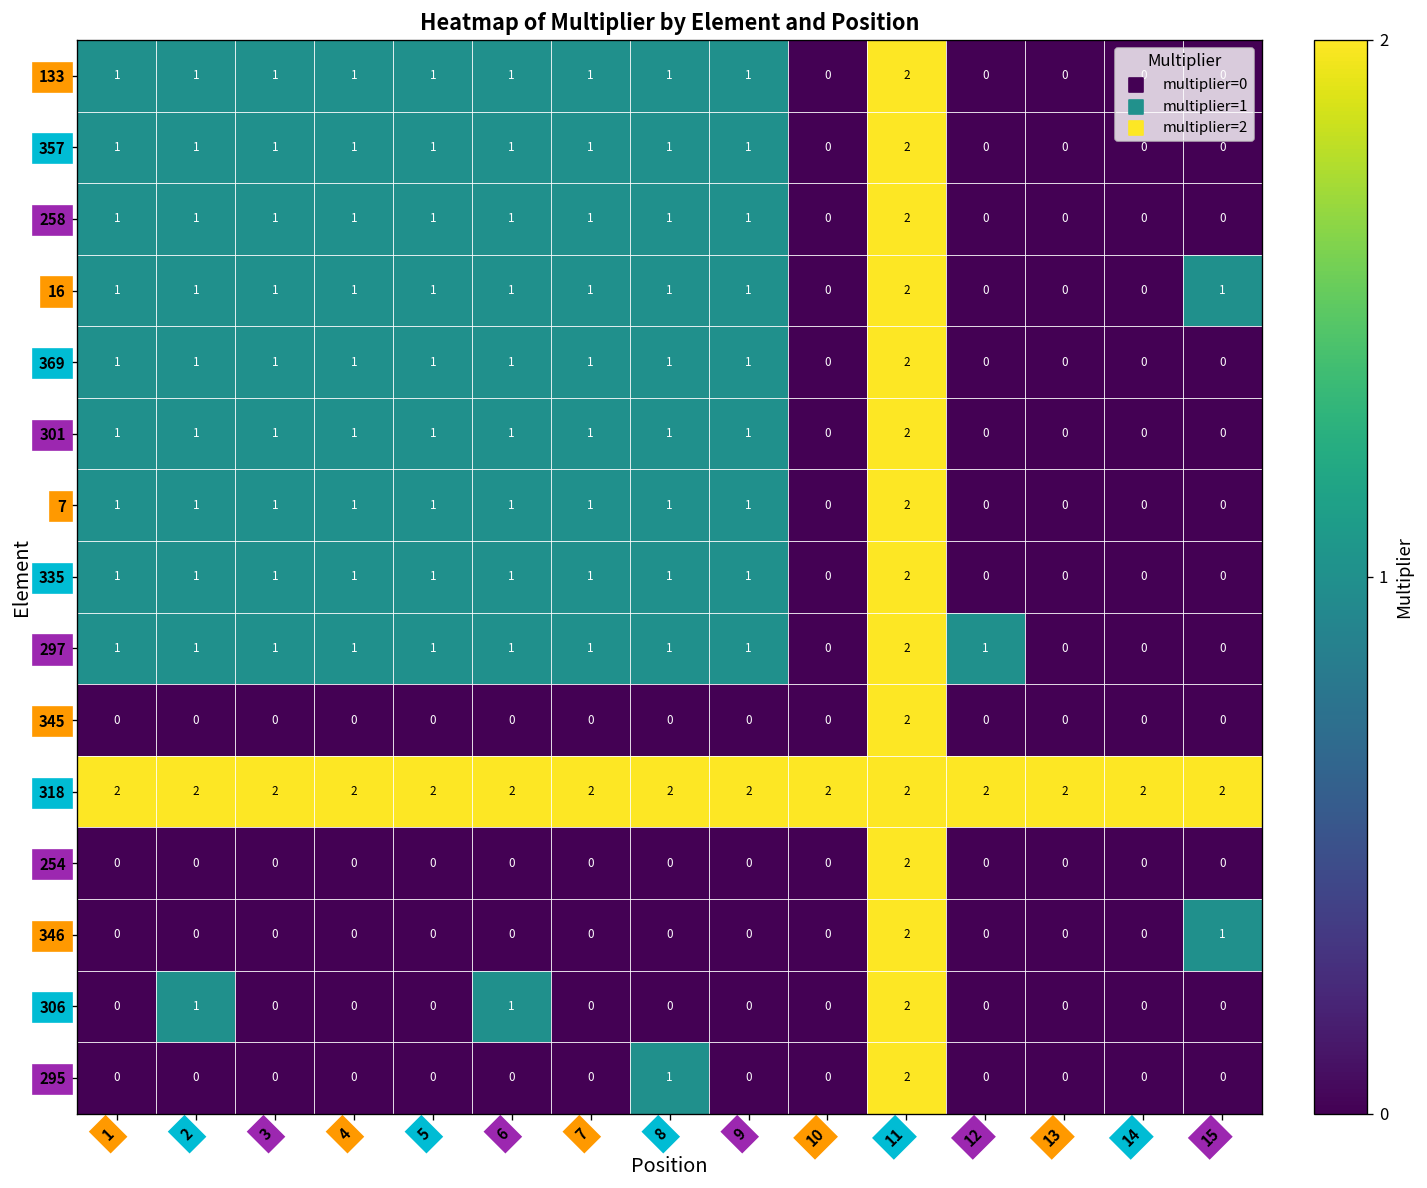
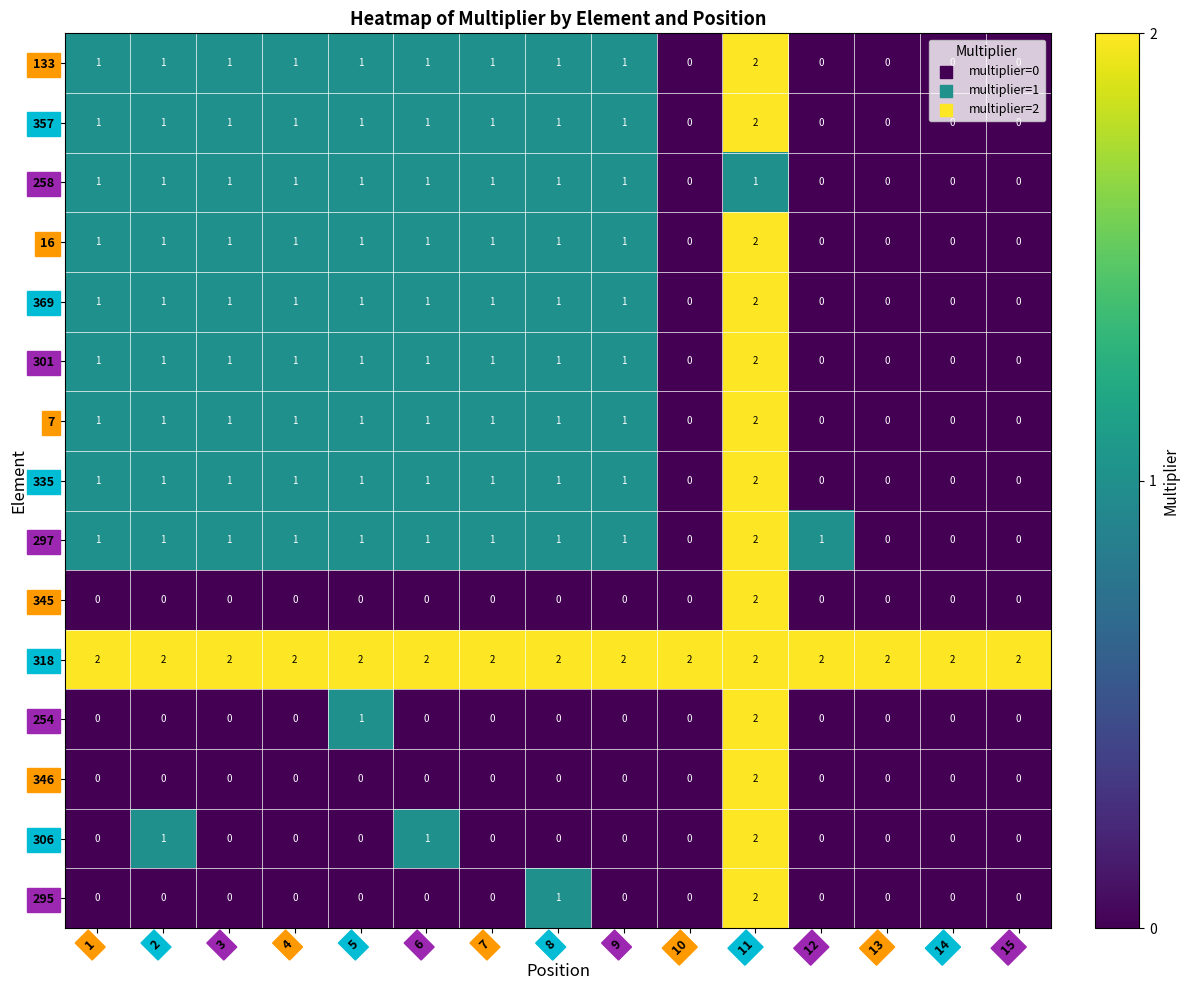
  {
    "258": {
      "1": 1,
      "2": 1,
      "3": 1,
      "4": 1,
      "5": 1,
      "6": 1,
      "7": 1,
      "8": 1,
      "9": 1,
      "10": 0,
-     "11": 2,
+     "11": 1,
      "12": 0,
      "13": 0,
      "14": 0,
      "15": 0
    },
    "16": {
      "1": 1,
      "2": 1,
      "3": 1,
      "4": 1,
      "5": 1,
      "6": 1,
      "7": 1,
      "8": 1,
      "9": 1,
      "10": 0,
      "11": 2,
      "12": 0,
      "13": 0,
      "14": 0,
-     "15": 1
+     "15": 0
    },
    "254": {
      "1": 0,
      "2": 0,
      "3": 0,
      "4": 0,
-     "5": 0,
+     "5": 1,
      "6": 0,
      "7": 0,
      "8": 0,
      "9": 0,
      "10": 0,
      "11": 2,
      "12": 0,
      "13": 0,
      "14": 0,
      "15": 0
    },
    "346": {
      "1": 0,
      "2": 0,
      "3": 0,
      "4": 0,
      "5": 0,
      "6": 0,
      "7": 0,
      "8": 0,
      "9": 0,
      "10": 0,
      "11": 2,
      "12": 0,
      "13": 0,
      "14": 0,
-     "15": 1
+     "15": 0
    }
  }
